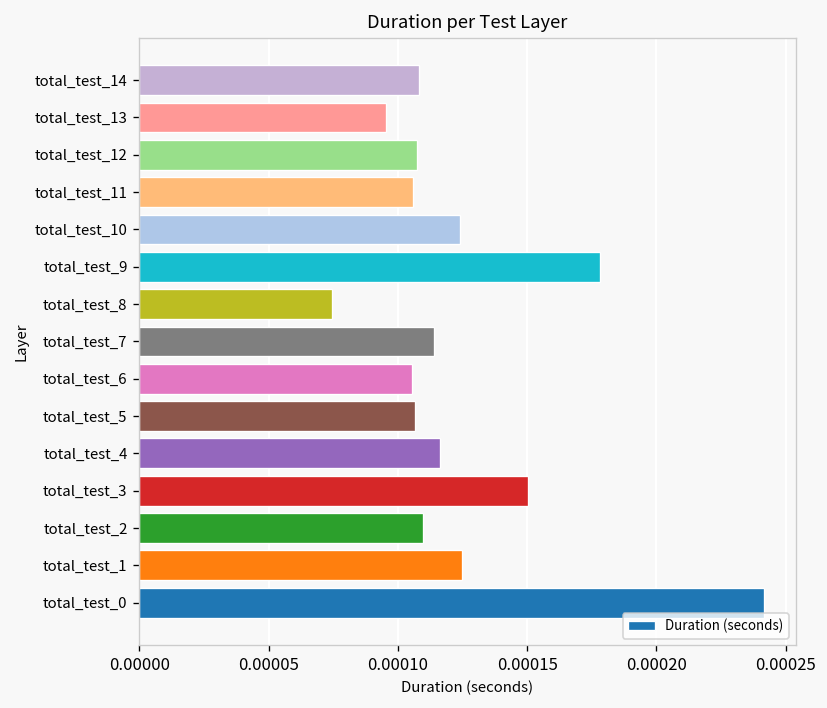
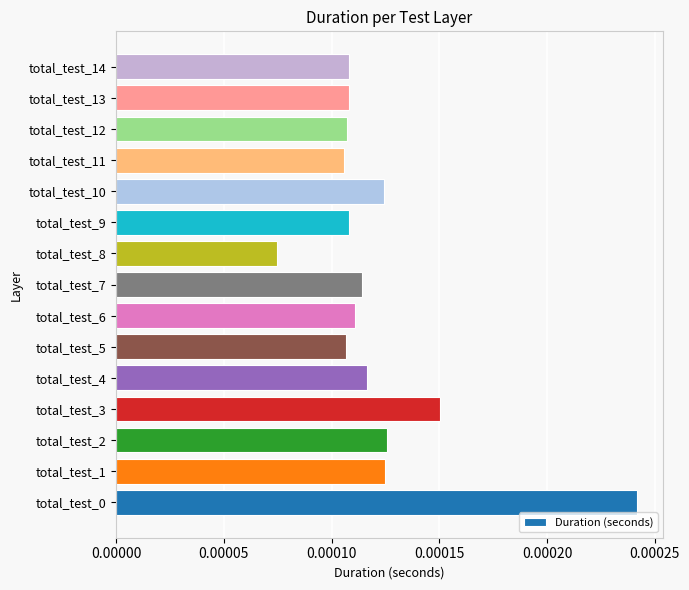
  {
    "total_test_14": 0.000108,
-   "total_test_13": 0.000096,
+   "total_test_13": 0.000108,
    "total_test_12": 0.000107,
    "total_test_11": 0.000106,
    "total_test_10": 0.000124,
-   "total_test_9": 0.000178,
+   "total_test_9": 0.000108,
    "total_test_8": 0.000075,
    "total_test_7": 0.000114,
-   "total_test_6": 0.000106,
+   "total_test_6": 0.000111,
    "total_test_5": 0.000107,
    "total_test_4": 0.000116,
    "total_test_3": 0.000150,
-   "total_test_2": 0.000110,
+   "total_test_2": 0.000126,
    "total_test_1": 0.000125,
    "total_test_0": 0.000242
  }
